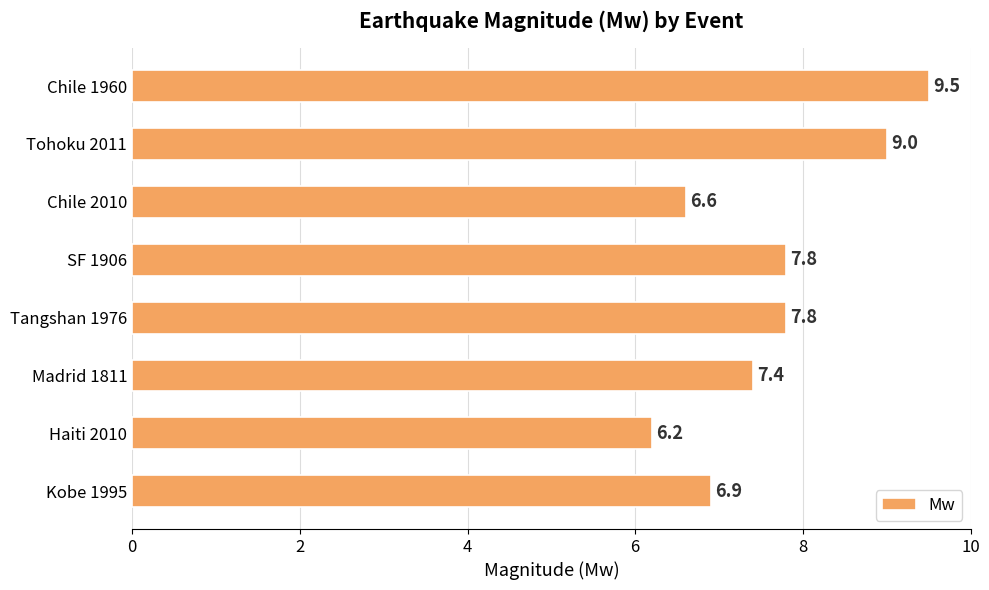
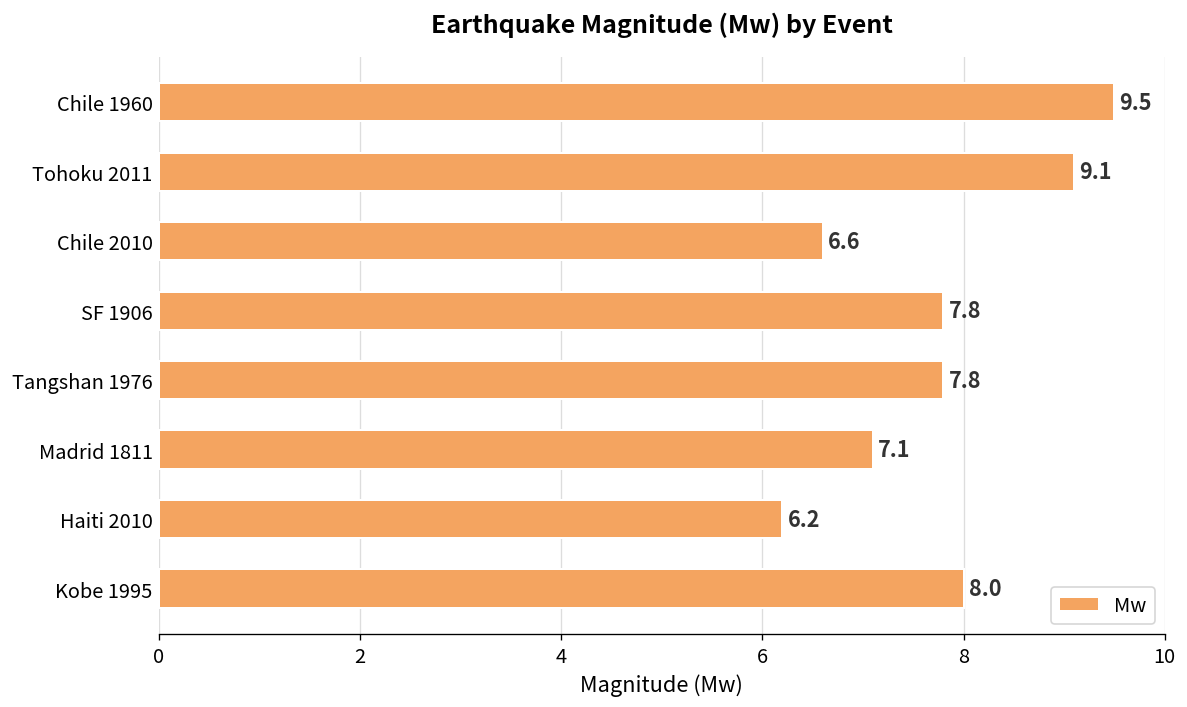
  {
    "Chile 1960": 9.5,
-   "Tohoku 2011": 9.0,
+   "Tohoku 2011": 9.1,
    "Chile 2010": 6.6,
    "SF 1906": 7.8,
    "Tangshan 1976": 7.8,
-   "Madrid 1811": 7.4,
+   "Madrid 1811": 7.1,
    "Haiti 2010": 6.2,
-   "Kobe 1995": 6.9
+   "Kobe 1995": 8.0
  }
